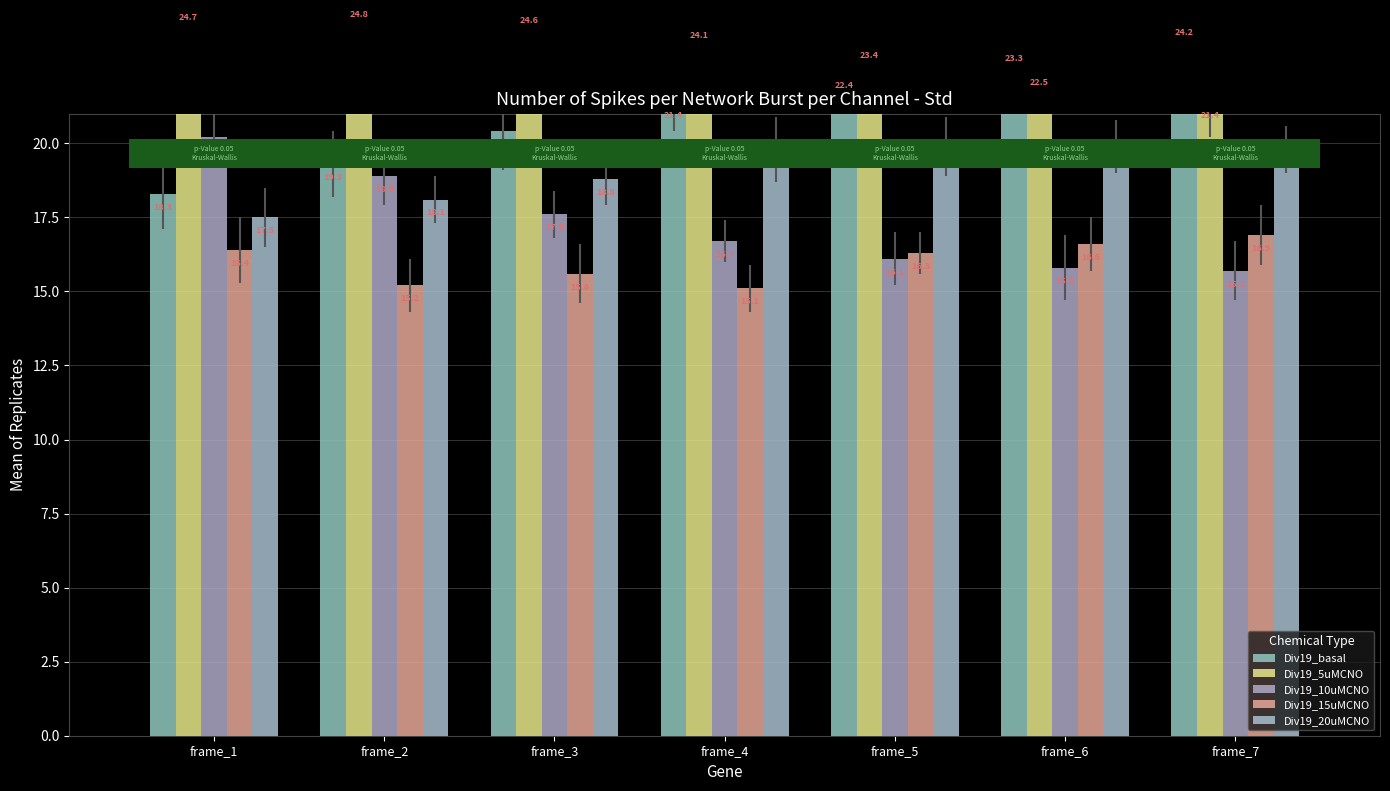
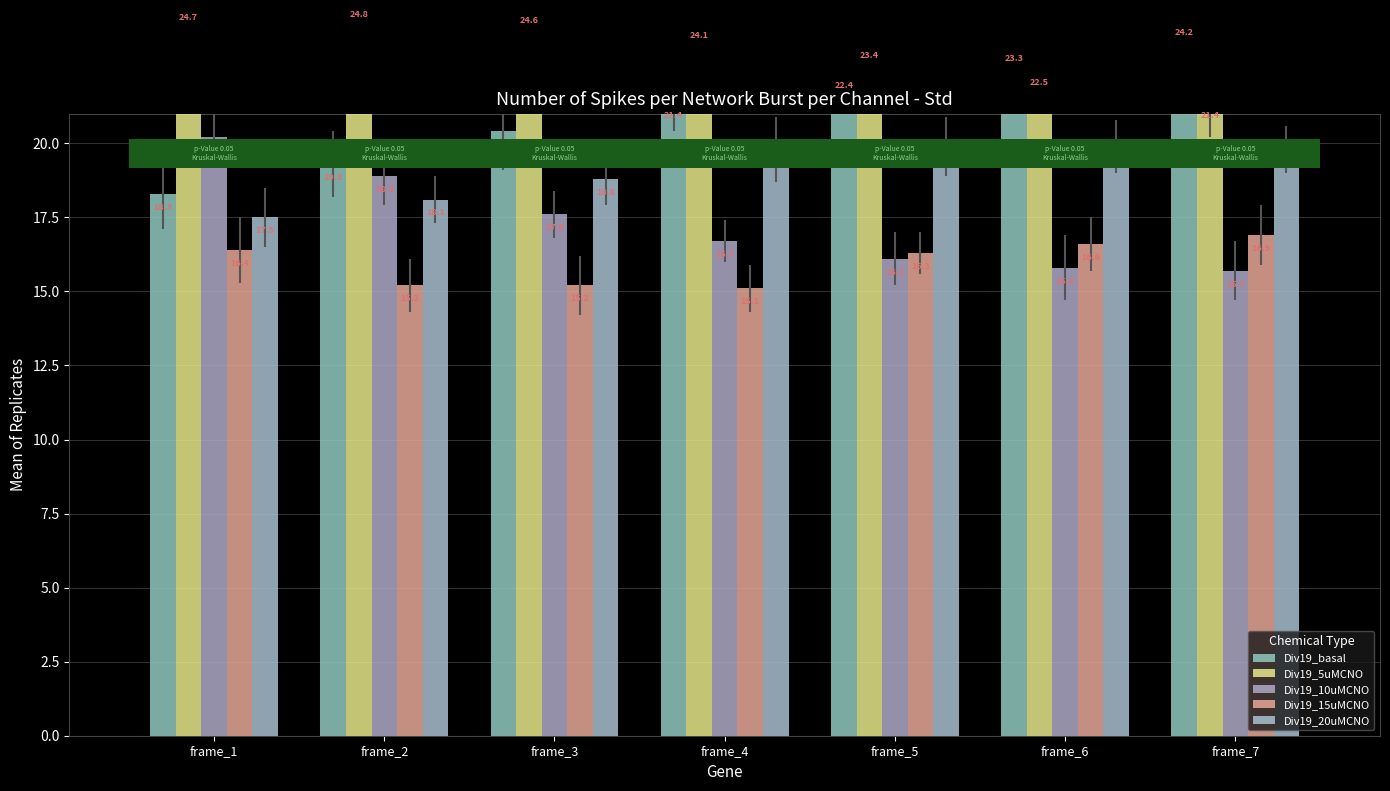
  {
    "Div19_15uMCNO": {
      "frame_1": 16.4,
      "frame_2": 15.2,
-     "frame_3": 15.6,
+     "frame_3": 15.2,
      "frame_4": 15.1,
      "frame_5": 16.3,
      "frame_6": 16.6,
      "frame_7": 16.9
    }
  }
